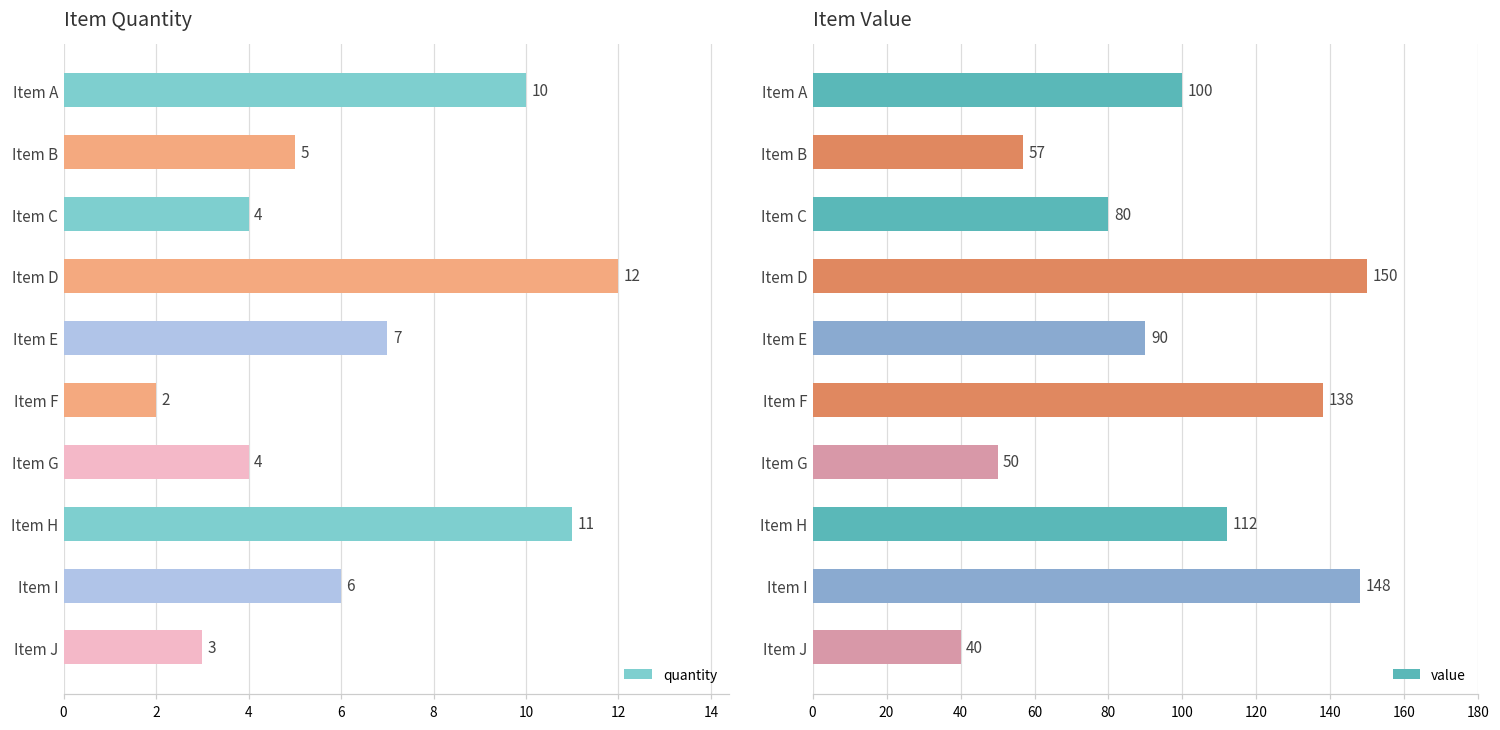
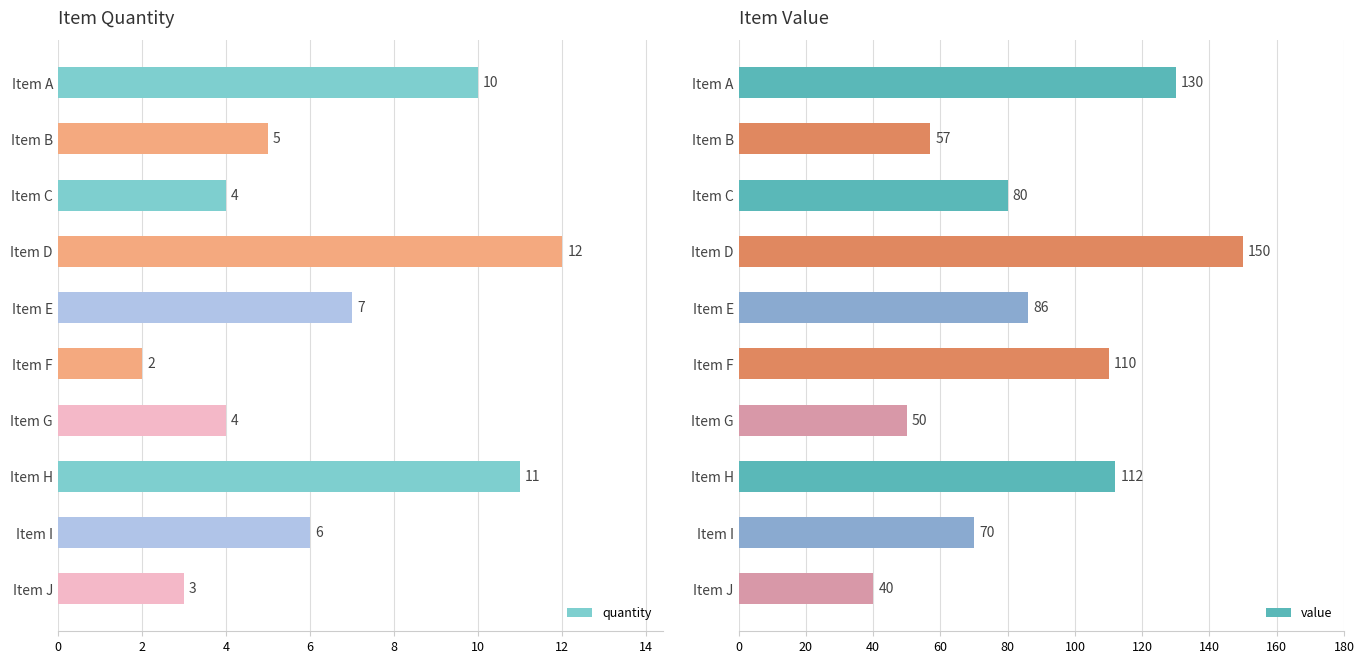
  {
    "Item Quantity": {
      "Item A": 10,
      "Item B": 5,
      "Item C": 4,
      "Item D": 12,
      "Item E": 7,
      "Item F": 2,
      "Item G": 4,
      "Item H": 11,
      "Item I": 6,
      "Item J": 3
    },
    "Item Value": {
-     "Item A": 100,
+     "Item A": 130,
      "Item B": 57,
      "Item C": 80,
      "Item D": 150,
-     "Item E": 90,
-     "Item F": 138,
+     "Item E": 86,
+     "Item F": 110,
      "Item G": 50,
      "Item H": 112,
-     "Item I": 148,
+     "Item I": 70,
      "Item J": 40
    }
  }
